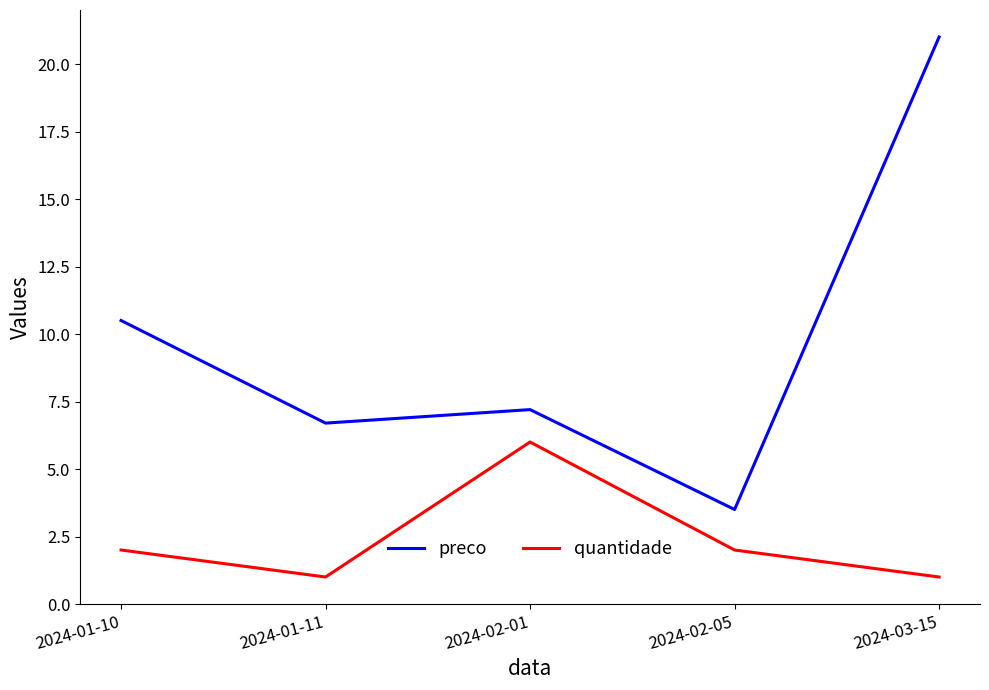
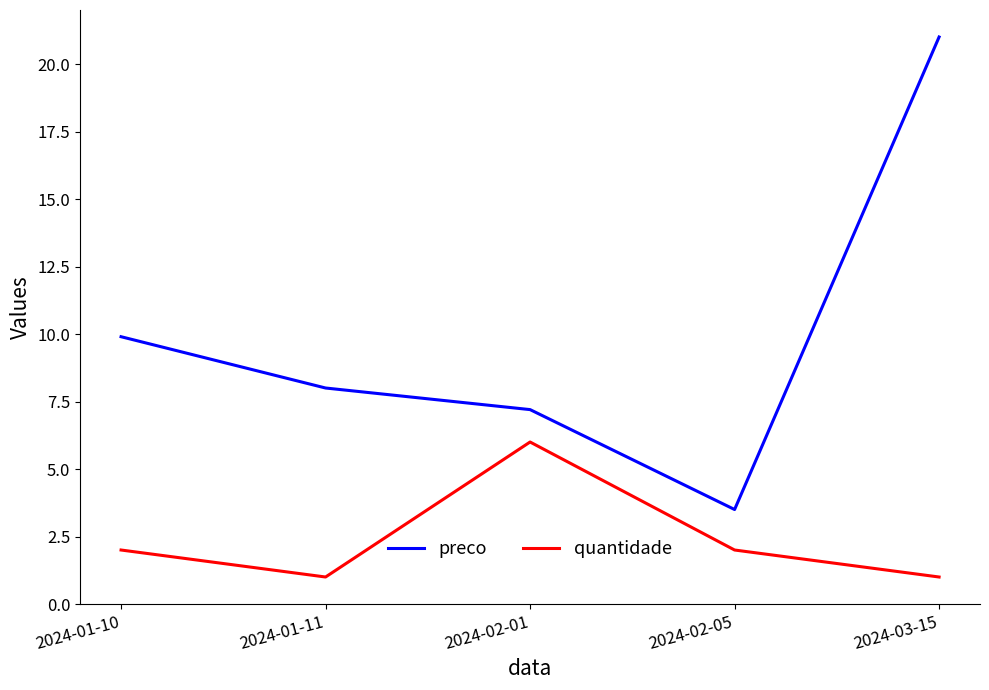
  {
    "preco": {
-     "2024-01-10": 10.5,
-     "2024-01-11": 6.7,
+     "2024-01-10": 9.9,
+     "2024-01-11": 8.0,
      "2024-02-01": 7.2,
      "2024-02-05": 3.5,
      "2024-03-15": 21.0
    },
    "quantidade": {
      "2024-01-10": 2.0,
      "2024-01-11": 1.0,
      "2024-02-01": 6.0,
      "2024-02-05": 2.0,
      "2024-03-15": 1.0
    }
  }
